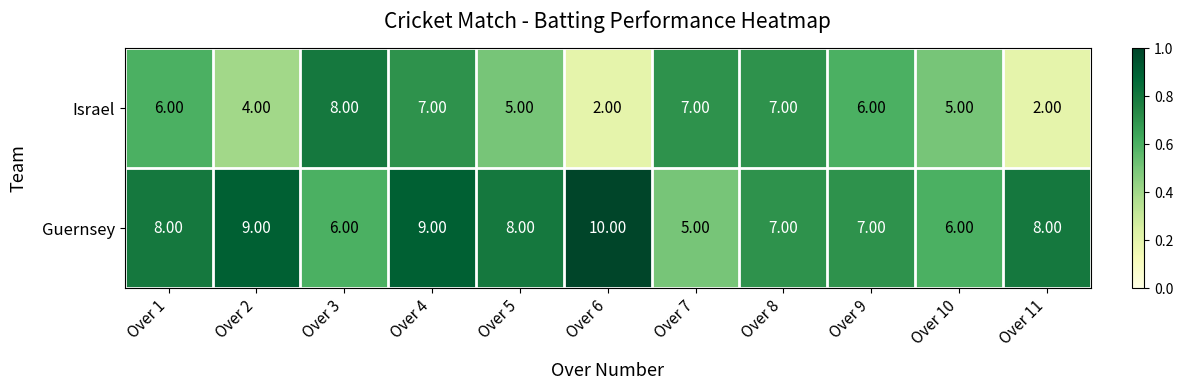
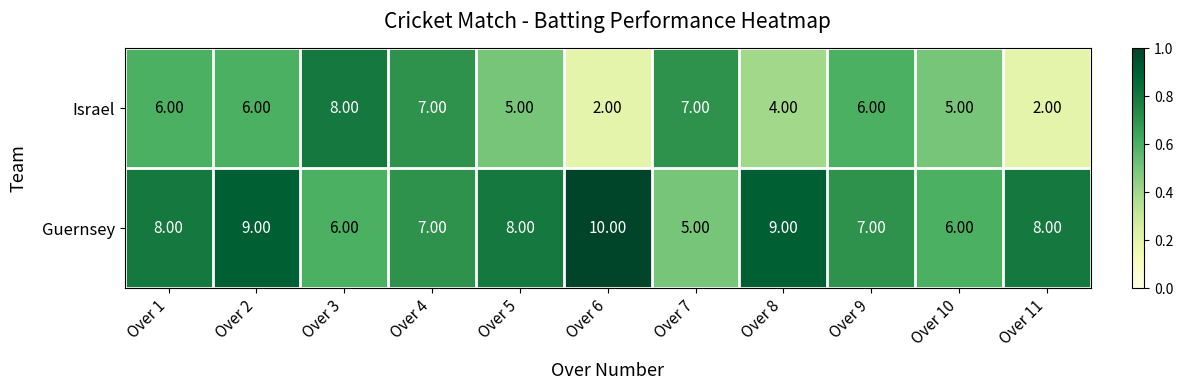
  {
    "Israel": {
      "Over 1": 6.00,
-     "Over 2": 4.00,
+     "Over 2": 6.00,
      "Over 3": 8.00,
      "Over 4": 7.00,
      "Over 5": 5.00,
      "Over 6": 2.00,
      "Over 7": 7.00,
-     "Over 8": 7.00,
+     "Over 8": 4.00,
      "Over 9": 6.00,
      "Over 10": 5.00,
      "Over 11": 2.00
    },
    "Guernsey": {
      "Over 1": 8.00,
      "Over 2": 9.00,
      "Over 3": 6.00,
-     "Over 4": 9.00,
+     "Over 4": 7.00,
      "Over 5": 8.00,
      "Over 6": 10.00,
      "Over 7": 5.00,
-     "Over 8": 7.00,
+     "Over 8": 9.00,
      "Over 9": 7.00,
      "Over 10": 6.00,
      "Over 11": 8.00
    }
  }
